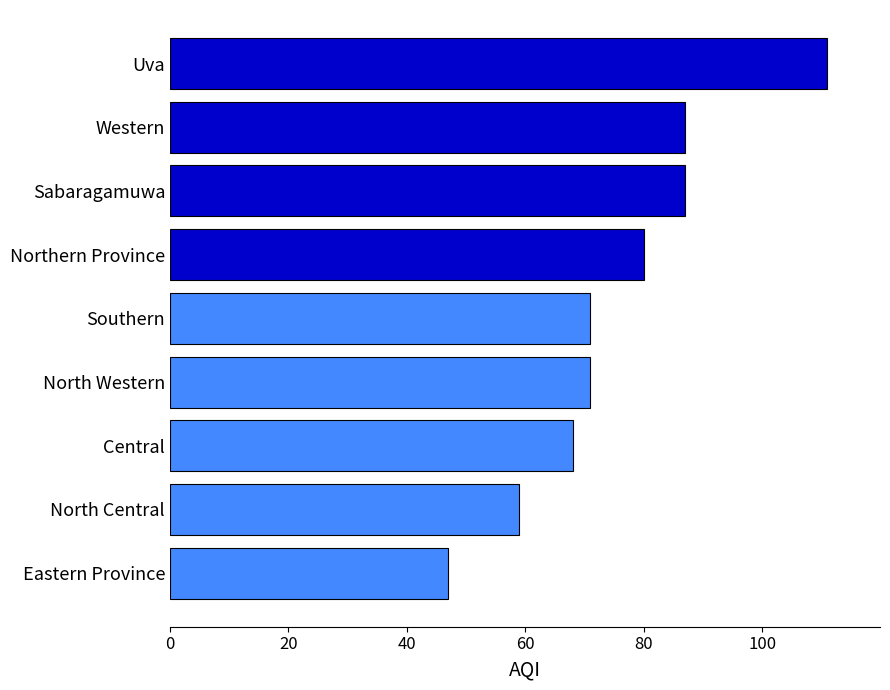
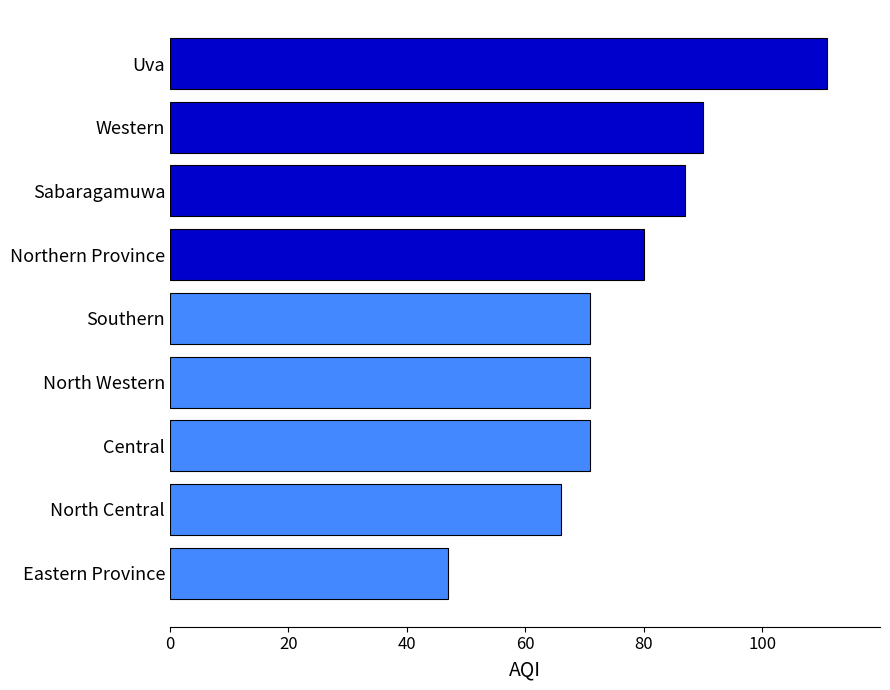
  {
    "Uva": 111,
-   "Western": 87,
+   "Western": 90,
    "Sabaragamuwa": 87,
    "Northern Province": 80,
    "Southern": 71,
    "North Western": 71,
-   "Central": 68,
-   "North Central": 59,
+   "Central": 71,
+   "North Central": 66,
    "Eastern Province": 47
  }
